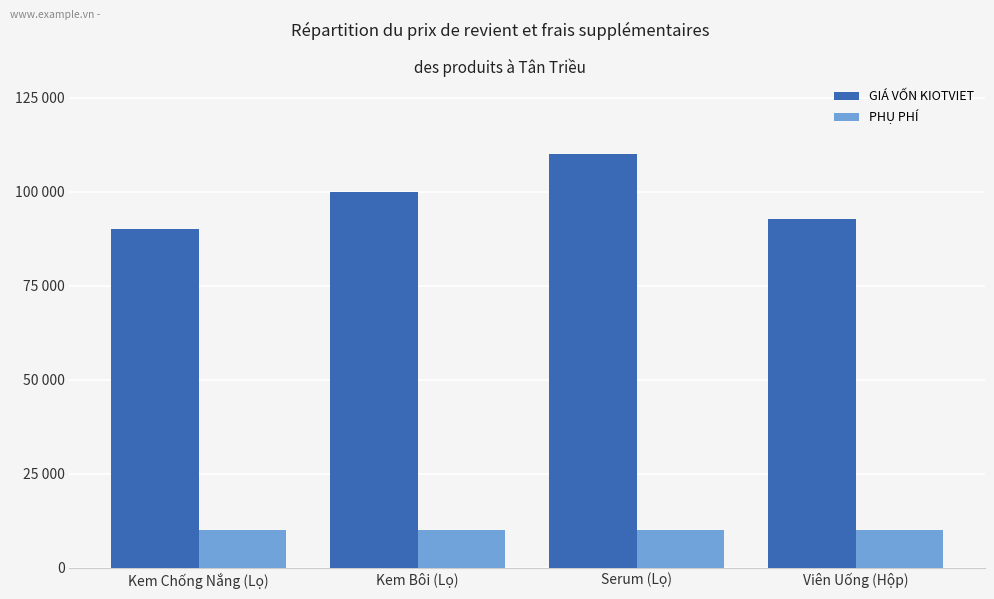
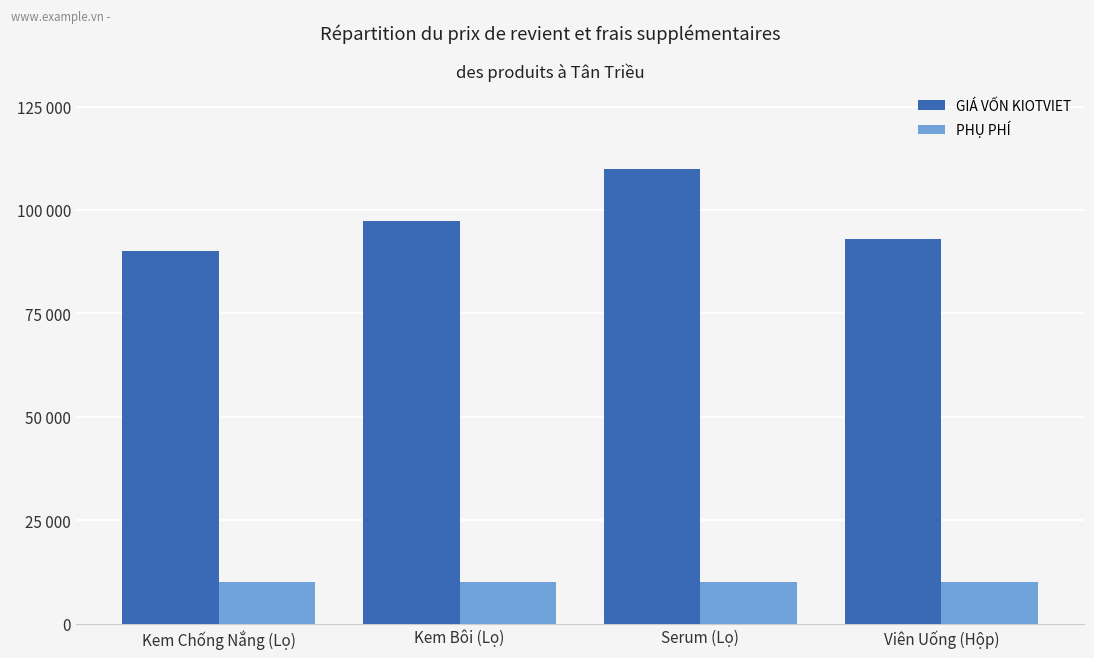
  {
    "GIÁ VỐN KIOTVIET": {
      "Kem Chống Nắng (Lọ)": 90000,
-     "Kem Bôi (Lọ)": 100000,
+     "Kem Bôi (Lọ)": 97000,
      "Serum (Lọ)": 110000,
      "Viên Uống (Hộp)": 93000
    },
    "PHỤ PHÍ": {
      "Kem Chống Nắng (Lọ)": 10000,
      "Kem Bôi (Lọ)": 10000,
      "Serum (Lọ)": 10000,
      "Viên Uống (Hộp)": 10000
    }
  }
